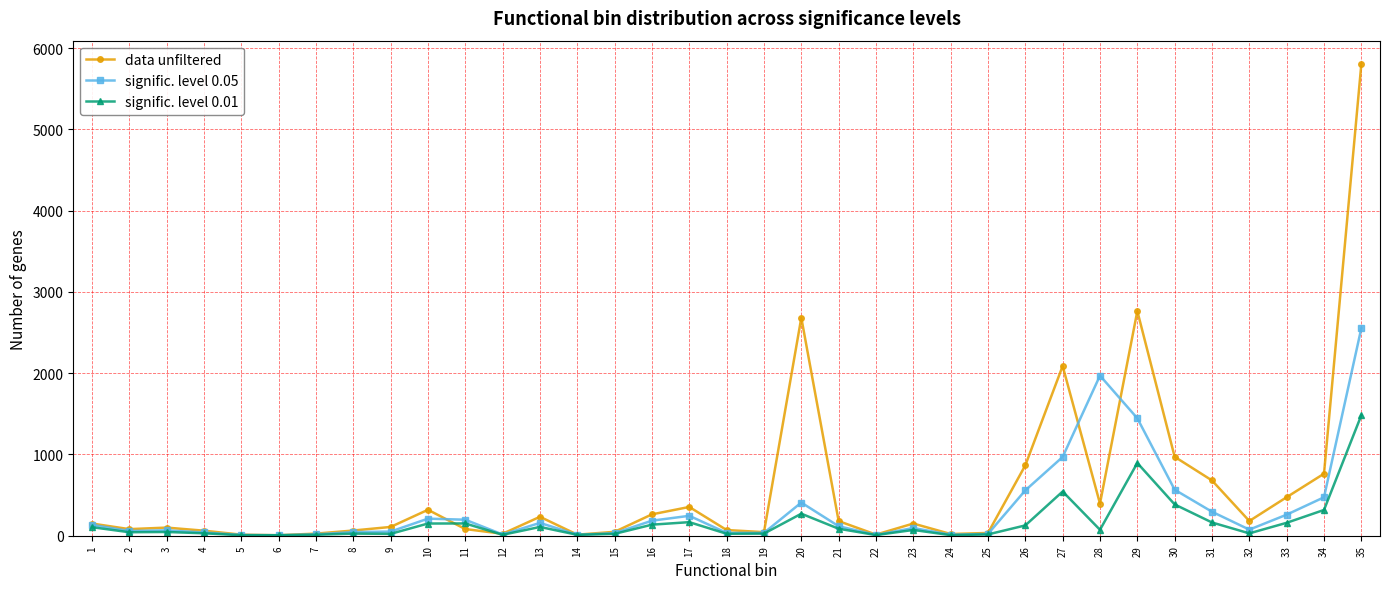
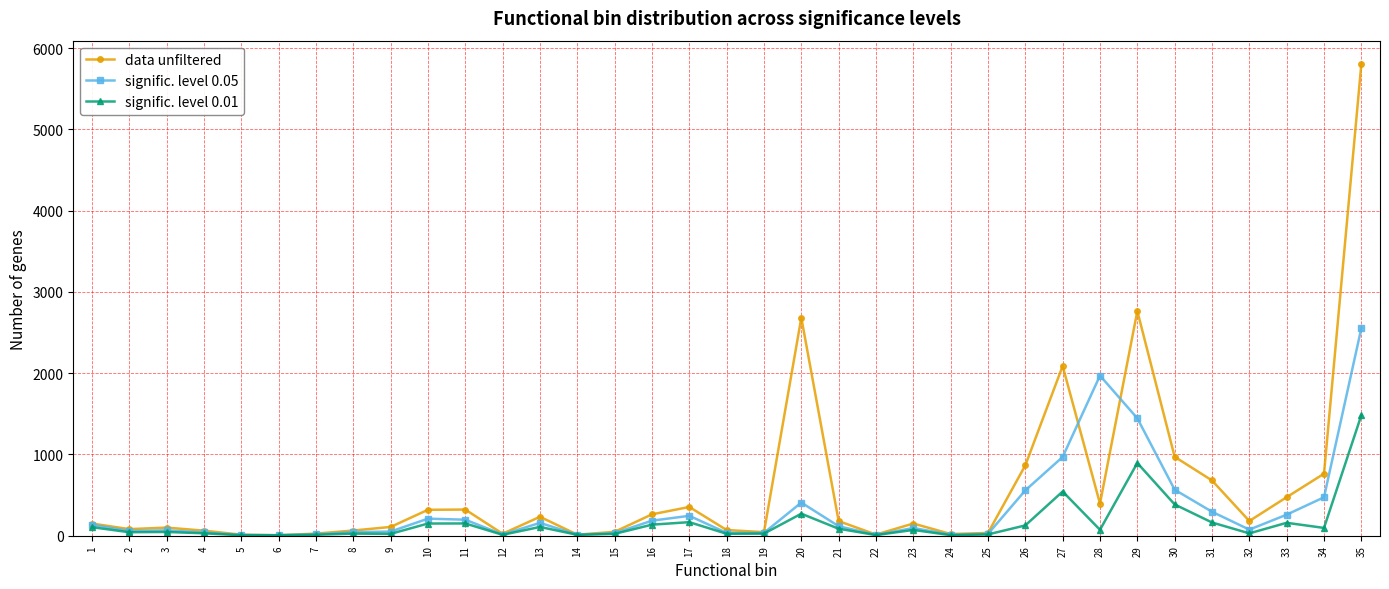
  {
    "data unfiltered": {
      "3": 100,
      "9": 100,
      "10": 300,
-     "11": 100,
+     "11": 300,
      "13": 200,
      "16": 300,
      "17": 400,
      "18": 100,
      "20": 2700,
      "21": 200,
      "23": 200,
      "26": 900,
      "27": 2100,
      "28": 400,
      "29": 2800,
      "30": 1000,
      "31": 700,
      "32": 200,
      "33": 500,
      "34": 800,
      "35": 5800
    },
    "signific. level 0.05": {
      "10": 200,
      "11": 200,
      "13": 200,
      "16": 200,
      "17": 200,
      "20": 400,
      "26": 600,
      "27": 1000,
      "28": 2000,
      "29": 1400,
      "30": 600,
      "31": 300,
      "32": 100,
      "33": 300,
      "34": 500,
      "35": 2600
    },
    "signific. level 0.01": {
      "10": 200,
      "11": 200,
      "13": 100,
      "16": 100,
      "17": 200,
      "20": 300,
      "26": 100,
      "27": 500,
      "28": 100,
      "29": 900,
      "30": 400,
      "31": 200,
      "32": 0,
      "33": 200,
-     "34": 300,
+     "34": 100,
      "35": 1500
    }
  }
